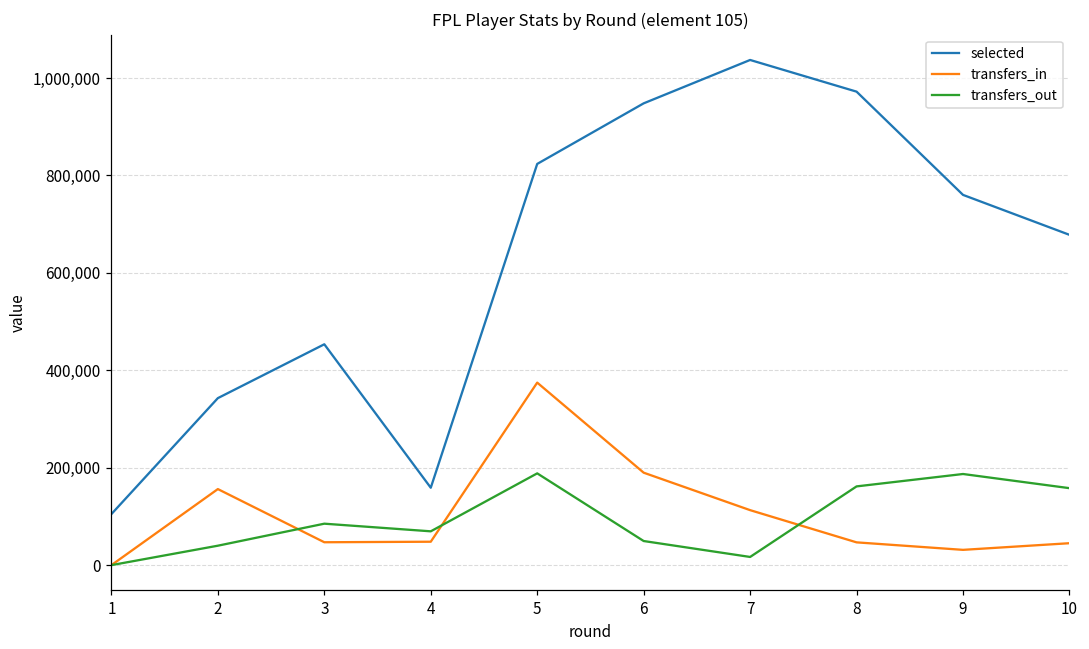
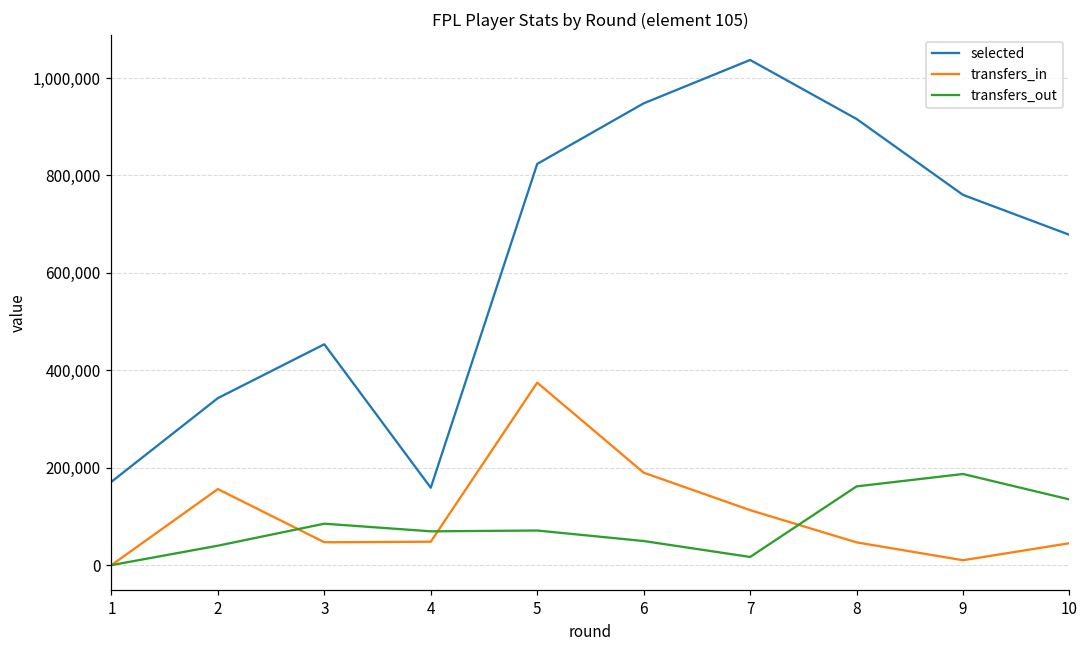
  {
    "selected": {
-     "1": "100,000",
+     "1": "170,000",
      "2": "340,000",
      "3": "450,000",
      "4": "160,000",
      "5": "820,000",
      "6": "950,000",
      "7": "1,040,000",
-     "8": "970,000",
+     "8": "920,000",
      "9": "760,000",
      "10": "680,000"
    },
    "transfers_in": {
      "2": "160,000",
      "3": "50,000",
      "4": "50,000",
      "5": "370,000",
      "6": "190,000",
      "7": "110,000",
      "8": "50,000",
-     "9": "30,000",
+     "9": "10,000",
      "10": "50,000"
    },
    "transfers_out": {
      "2": "40,000",
      "3": "90,000",
      "4": "70,000",
-     "5": "190,000",
+     "5": "70,000",
      "6": "50,000",
      "7": "20,000",
      "8": "160,000",
      "9": "190,000",
-     "10": "160,000"
+     "10": "130,000"
    }
  }
